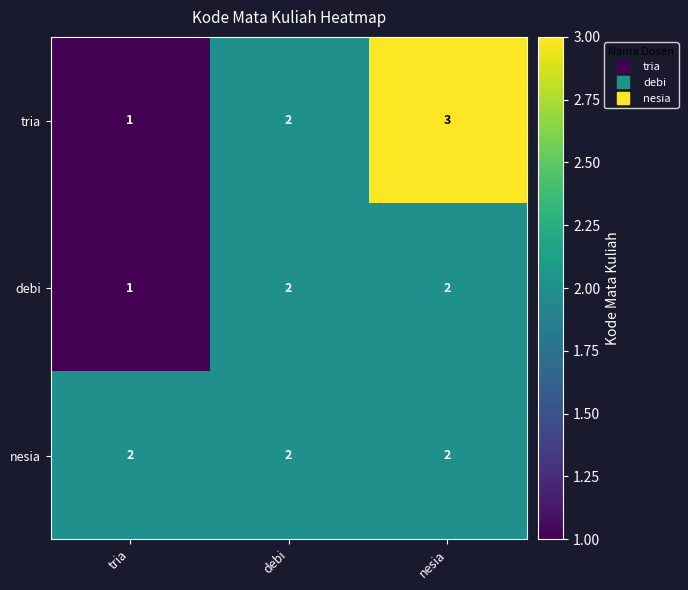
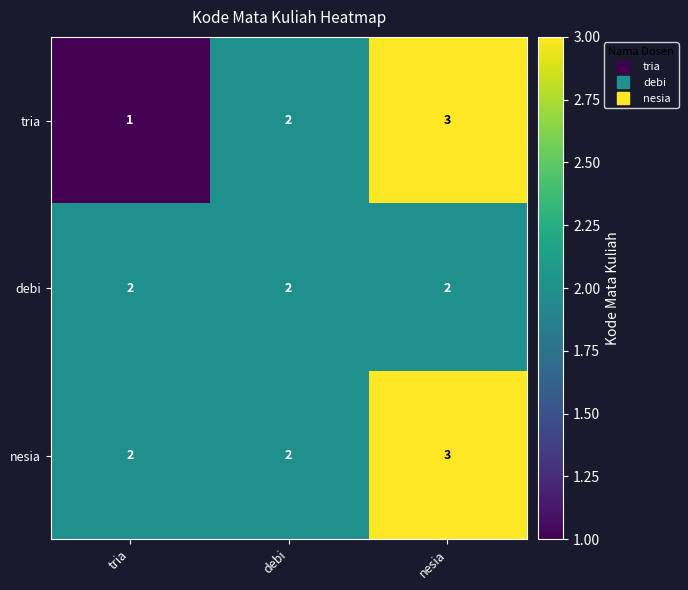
  {
    "tria": {
      "tria": 1,
      "debi": 2,
      "nesia": 3
    },
    "debi": {
-     "tria": 1,
+     "tria": 2,
      "debi": 2,
      "nesia": 2
    },
    "nesia": {
      "tria": 2,
      "debi": 2,
-     "nesia": 2
+     "nesia": 3
    }
  }
